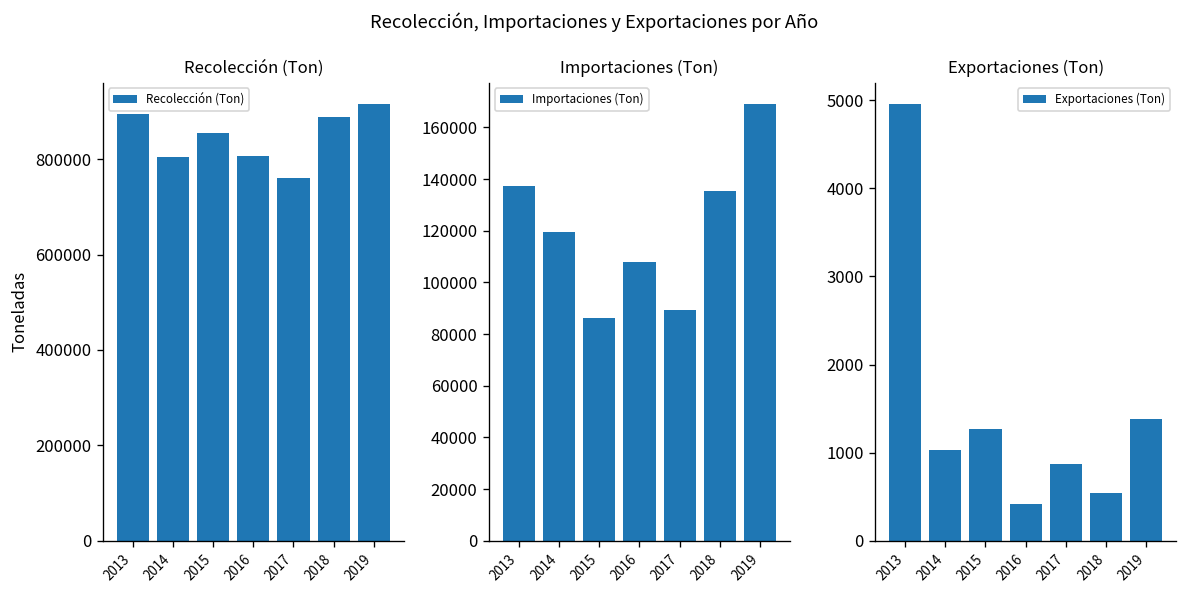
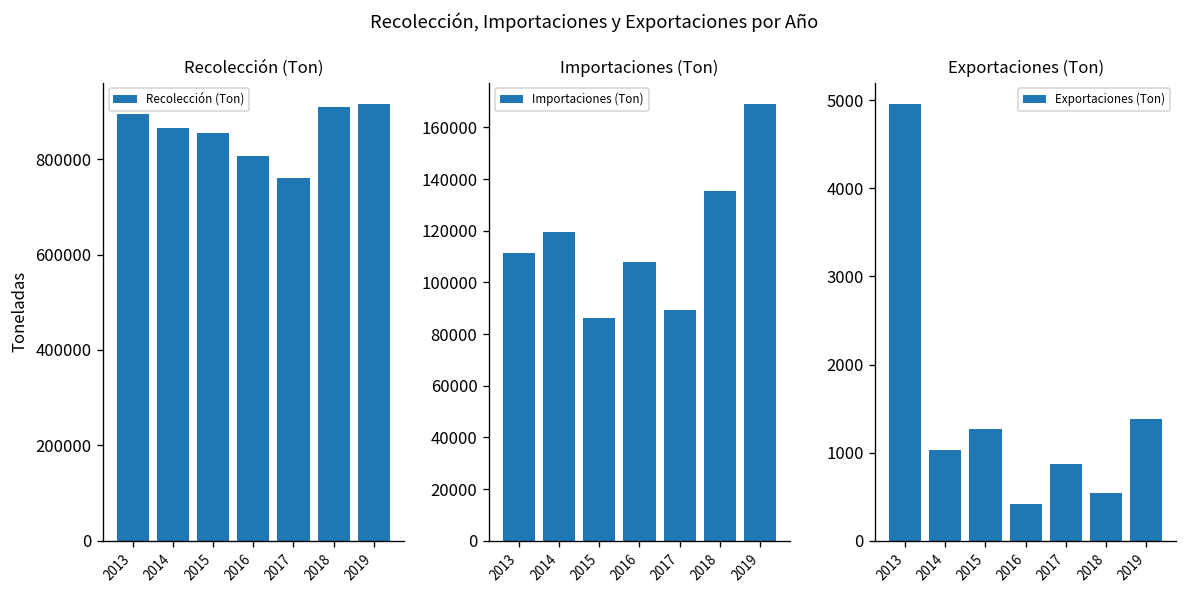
  {
    "Recolección (Ton)": {
      "2013": 890000,
-     "2014": 800000,
+     "2014": 860000,
      "2015": 850000,
      "2016": 810000,
      "2017": 760000,
-     "2018": 890000,
+     "2018": 910000,
      "2019": 910000
    },
    "Importaciones (Ton)": {
-     "2013": 137000,
+     "2013": 111000,
      "2014": 120000,
      "2015": 86000,
      "2016": 108000,
      "2017": 89000,
      "2018": 136000,
      "2019": 169000
    },
    "Exportaciones (Ton)": {
      "2013": 5000,
      "2014": 1000,
      "2015": 1300,
      "2016": 400,
      "2017": 900,
      "2018": 500,
      "2019": 1400
    }
  }
